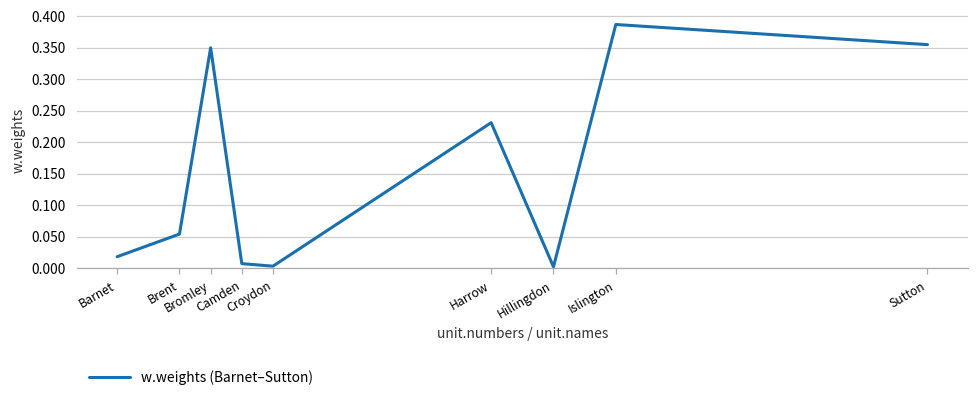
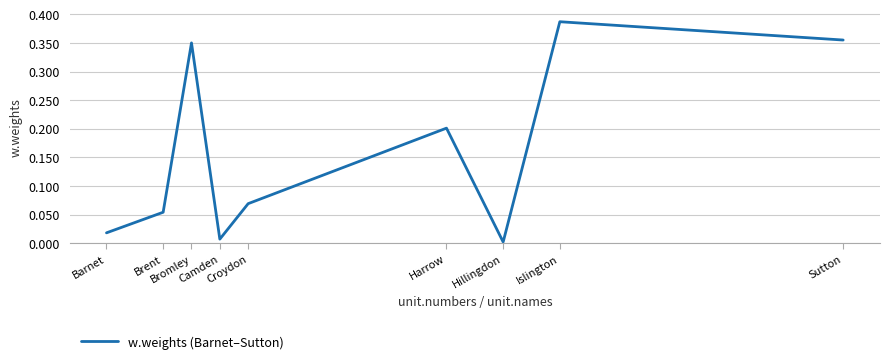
  {
    "Barnet": 0.02,
    "Brent": 0.05,
    "Bromley": 0.35,
    "Camden": 0.01,
-   "Croydon": 0.00,
-   "Harrow": 0.23,
+   "Croydon": 0.07,
+   "Harrow": 0.20,
    "Hillingdon": 0.00,
    "Islington": 0.39,
    "Sutton": 0.36
  }
